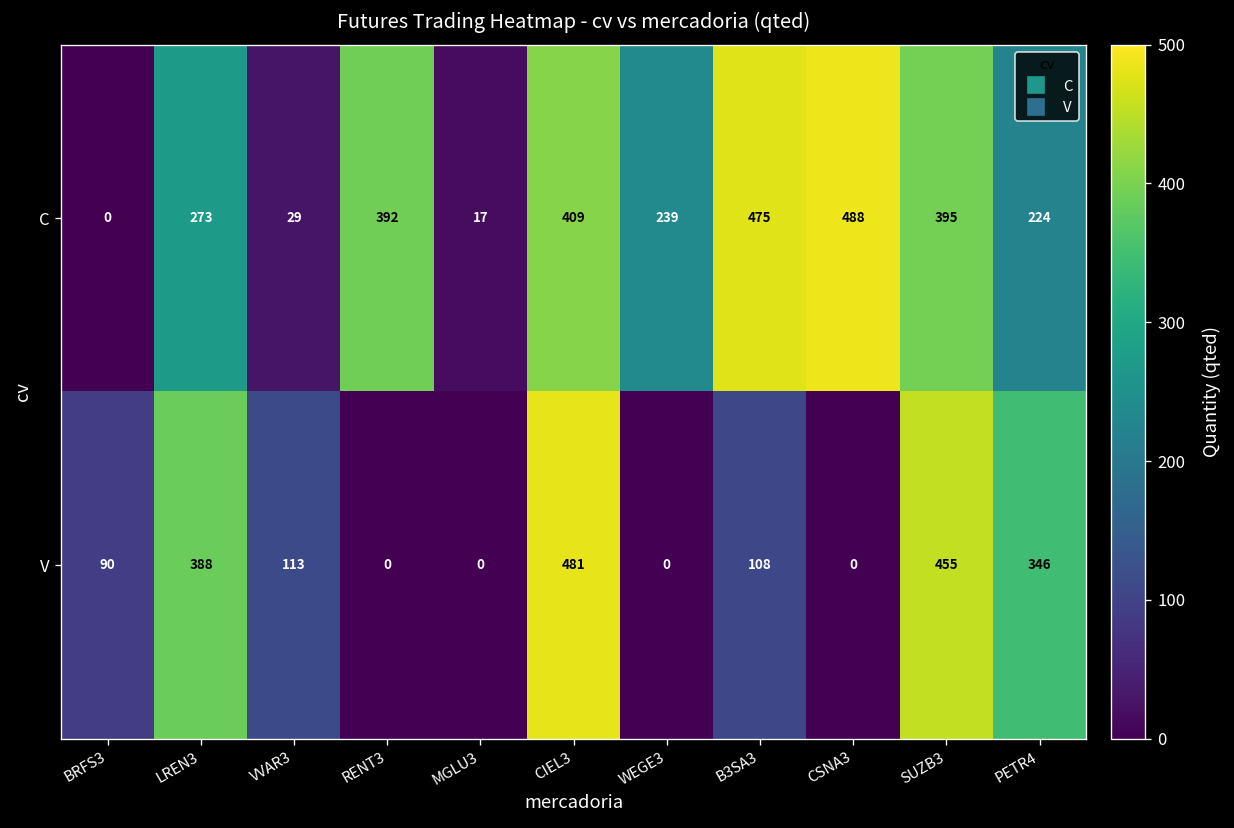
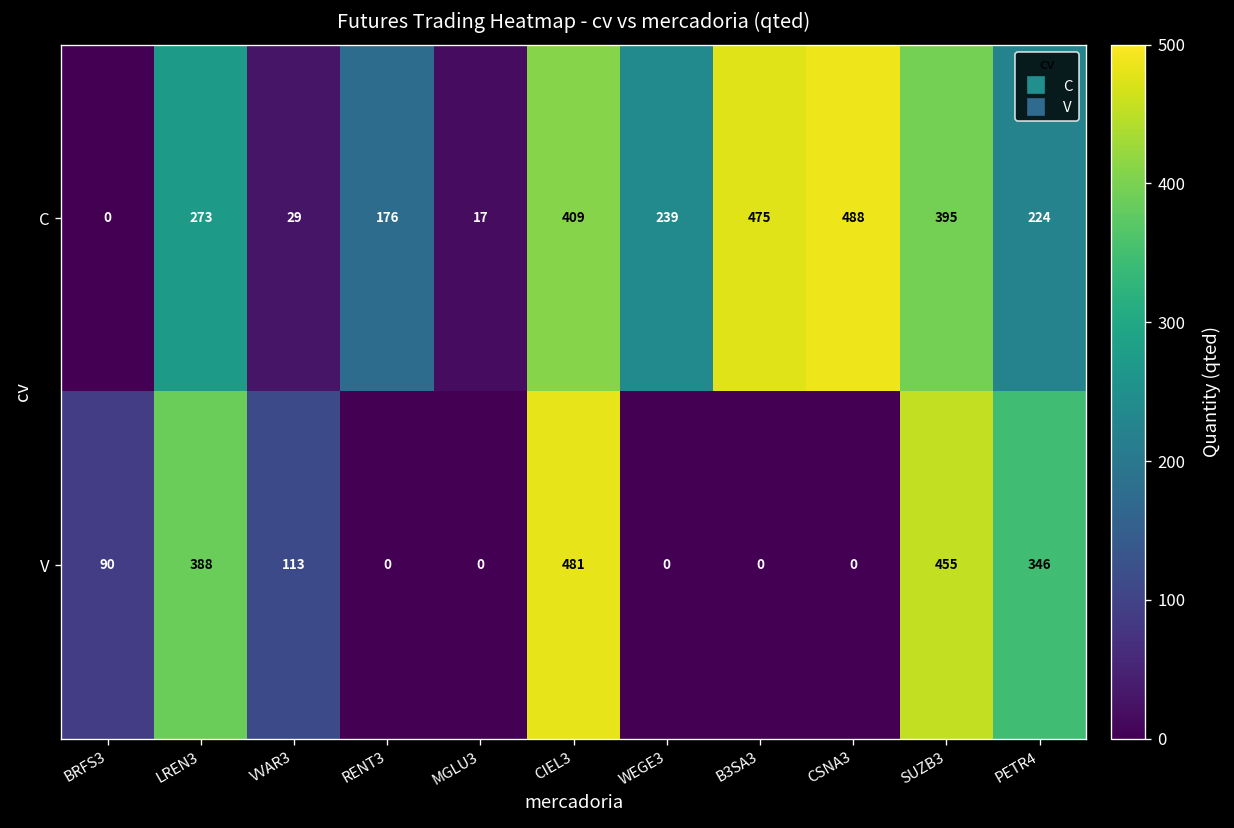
  {
    "C": {
      "BRFS3": 0,
      "LREN3": 273,
      "VVAR3": 29,
-     "RENT3": 392,
+     "RENT3": 176,
      "MGLU3": 17,
      "CIEL3": 409,
      "WEGE3": 239,
      "B3SA3": 475,
      "CSNA3": 488,
      "SUZB3": 395,
      "PETR4": 224
    },
    "V": {
      "BRFS3": 90,
      "LREN3": 388,
      "VVAR3": 113,
      "RENT3": 0,
      "MGLU3": 0,
      "CIEL3": 481,
      "WEGE3": 0,
-     "B3SA3": 108,
+     "B3SA3": 0,
      "CSNA3": 0,
      "SUZB3": 455,
      "PETR4": 346
    }
  }
